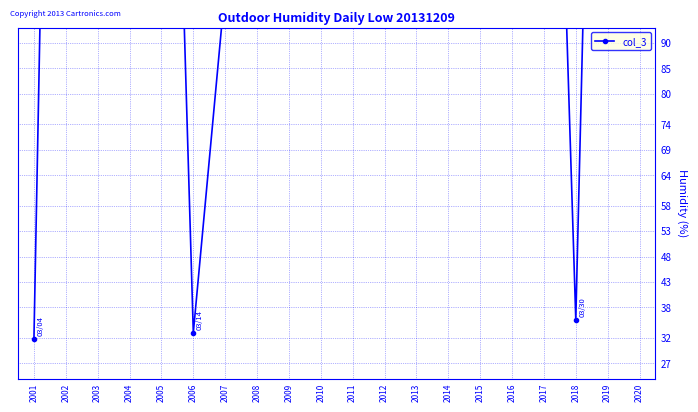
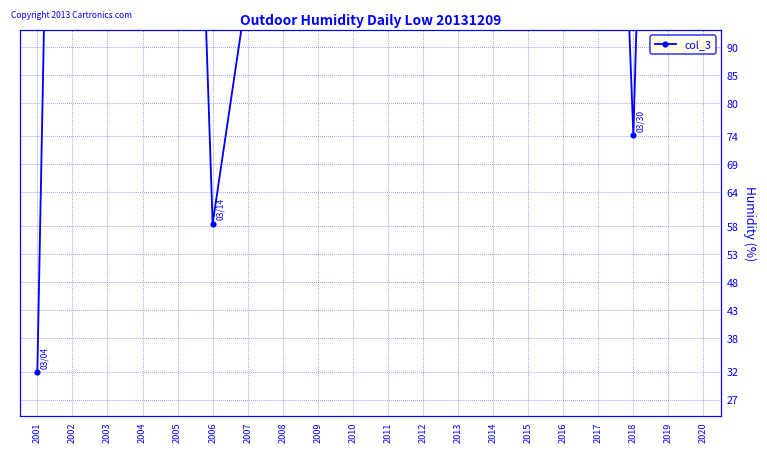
  {
-   "2006": 33,
-   "2018": 36
+   "2006": 58,
+   "2018": 74
  }
